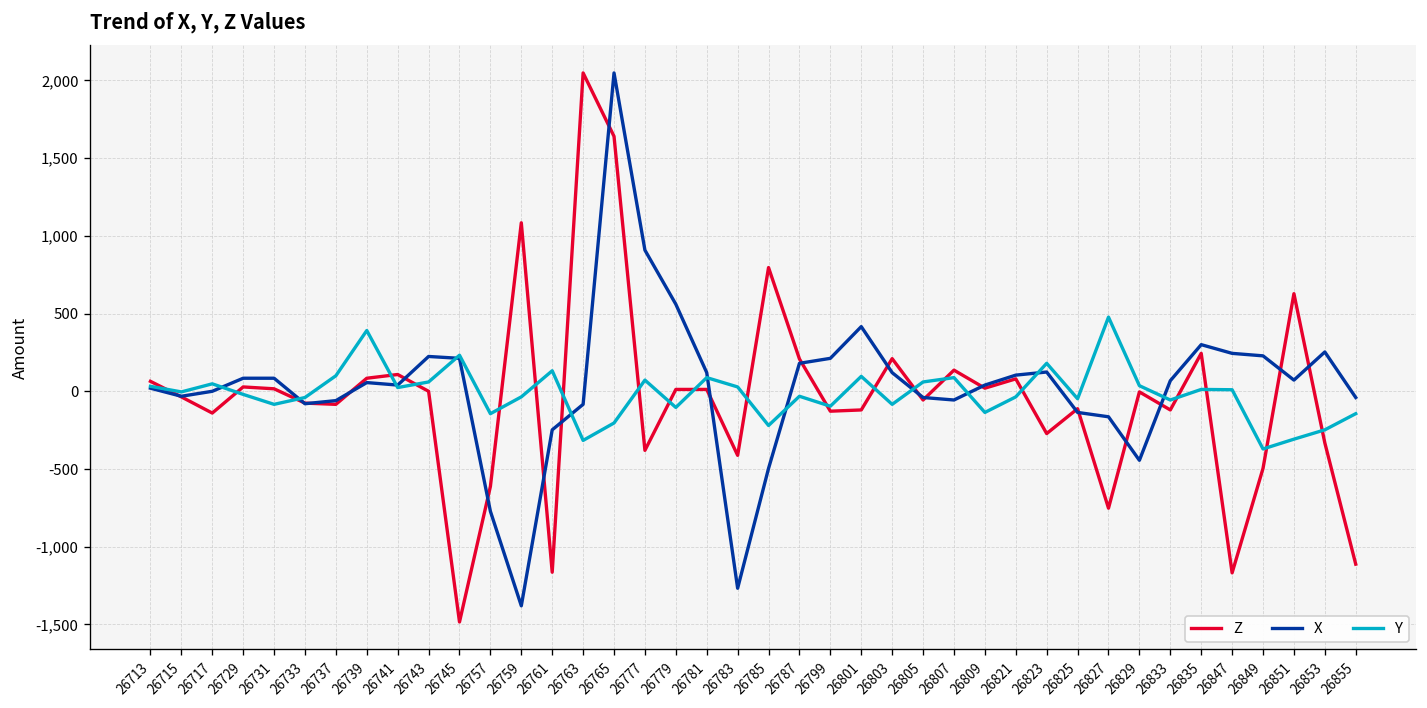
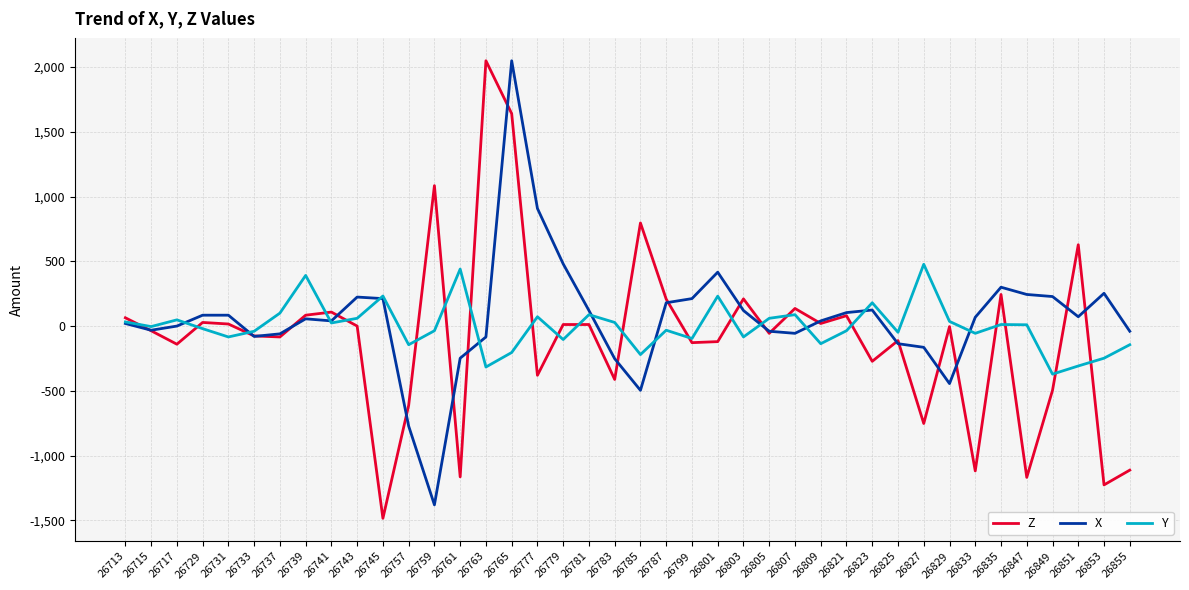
  {
    "Z": {
      "26713": "60",
      "26717": "-140",
      "26729": "30",
      "26731": "20",
      "26737": "-80",
      "26739": "80",
      "26741": "110",
      "26743": "0",
      "26745": "-1,480",
      "26757": "-610",
      "26759": "1,080",
      "26761": "-1,160",
      "26763": "2,050",
      "26765": "1,640",
      "26777": "-380",
      "26779": "10",
      "26781": "10",
      "26783": "-410",
      "26785": "800",
      "26787": "210",
      "26799": "-130",
      "26801": "-120",
      "26803": "210",
      "26807": "140",
      "26809": "20",
      "26821": "80",
      "26823": "-270",
      "26825": "-110",
      "26827": "-750",
      "26829": "0",
-     "26833": "-120",
+     "26833": "-1,120",
      "26835": "240",
      "26847": "-1,170",
      "26849": "-500",
      "26851": "630",
-     "26853": "-330",
+     "26853": "-1,230",
      "26855": "-1,110"
    },
    "X": {
      "26717": "0",
      "26729": "80",
      "26731": "80",
      "26737": "-60",
      "26739": "60",
      "26743": "220",
      "26745": "210",
      "26757": "-770",
      "26759": "-1,380",
      "26761": "-250",
      "26763": "-80",
      "26765": "2,050",
      "26777": "910",
-     "26779": "560",
+     "26779": "480",
      "26781": "120",
-     "26783": "-1,270",
+     "26783": "-250",
      "26785": "-500",
      "26787": "180",
      "26799": "210",
      "26801": "420",
      "26803": "120",
      "26807": "-60",
      "26809": "40",
      "26821": "100",
      "26823": "120",
      "26825": "-140",
      "26827": "-160",
      "26829": "-440",
      "26833": "70",
      "26835": "300",
      "26847": "240",
      "26849": "230",
      "26851": "70",
      "26853": "250",
      "26855": "-40"
    },
    "Y": {
      "26715": "0",
      "26717": "50",
      "26729": "-20",
      "26731": "-80",
      "26733": "-40",
      "26737": "100",
      "26739": "390",
      "26743": "60",
      "26745": "230",
      "26757": "-140",
      "26759": "-40",
-     "26761": "130",
+     "26761": "440",
      "26763": "-320",
      "26765": "-200",
      "26777": "70",
      "26779": "-100",
      "26781": "90",
      "26783": "30",
      "26785": "-220",
      "26787": "-30",
      "26799": "-100",
-     "26801": "100",
+     "26801": "230",
      "26803": "-80",
      "26805": "60",
      "26807": "90",
      "26809": "-140",
      "26821": "-40",
      "26823": "180",
      "26825": "-50",
      "26827": "480",
      "26829": "40",
      "26833": "-60",
      "26835": "10",
      "26847": "10",
      "26849": "-370",
      "26851": "-310",
      "26853": "-250",
      "26855": "-140"
    }
  }
